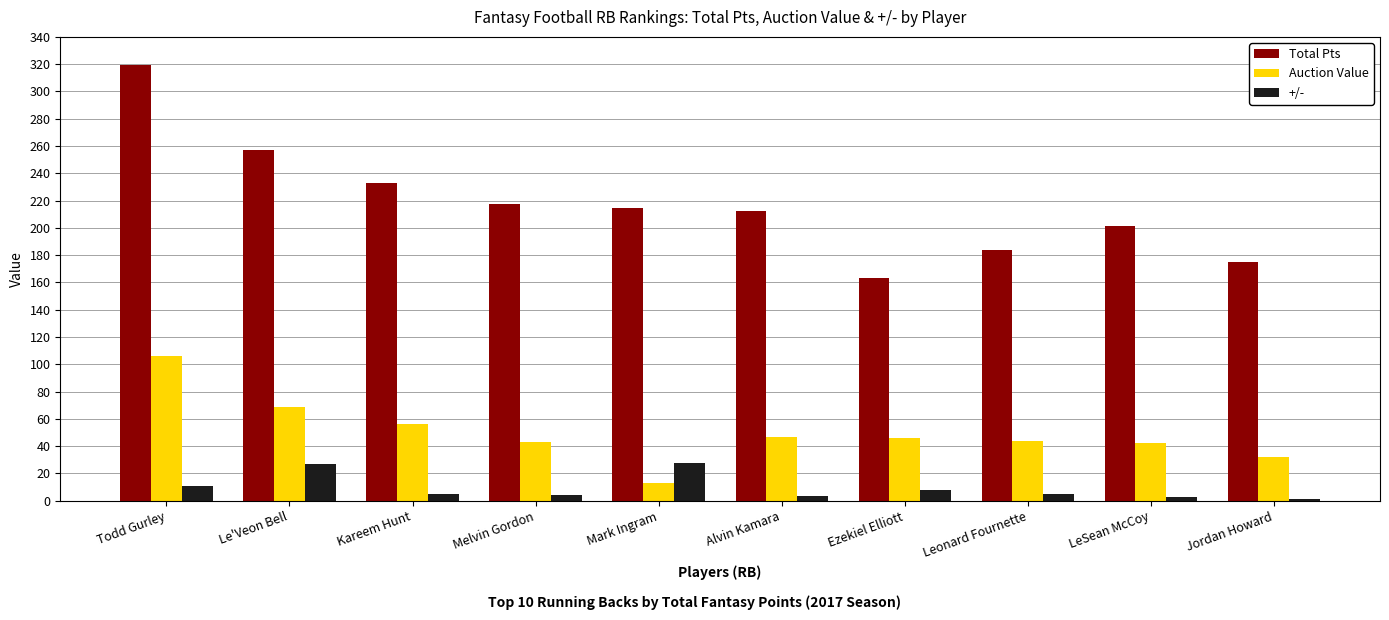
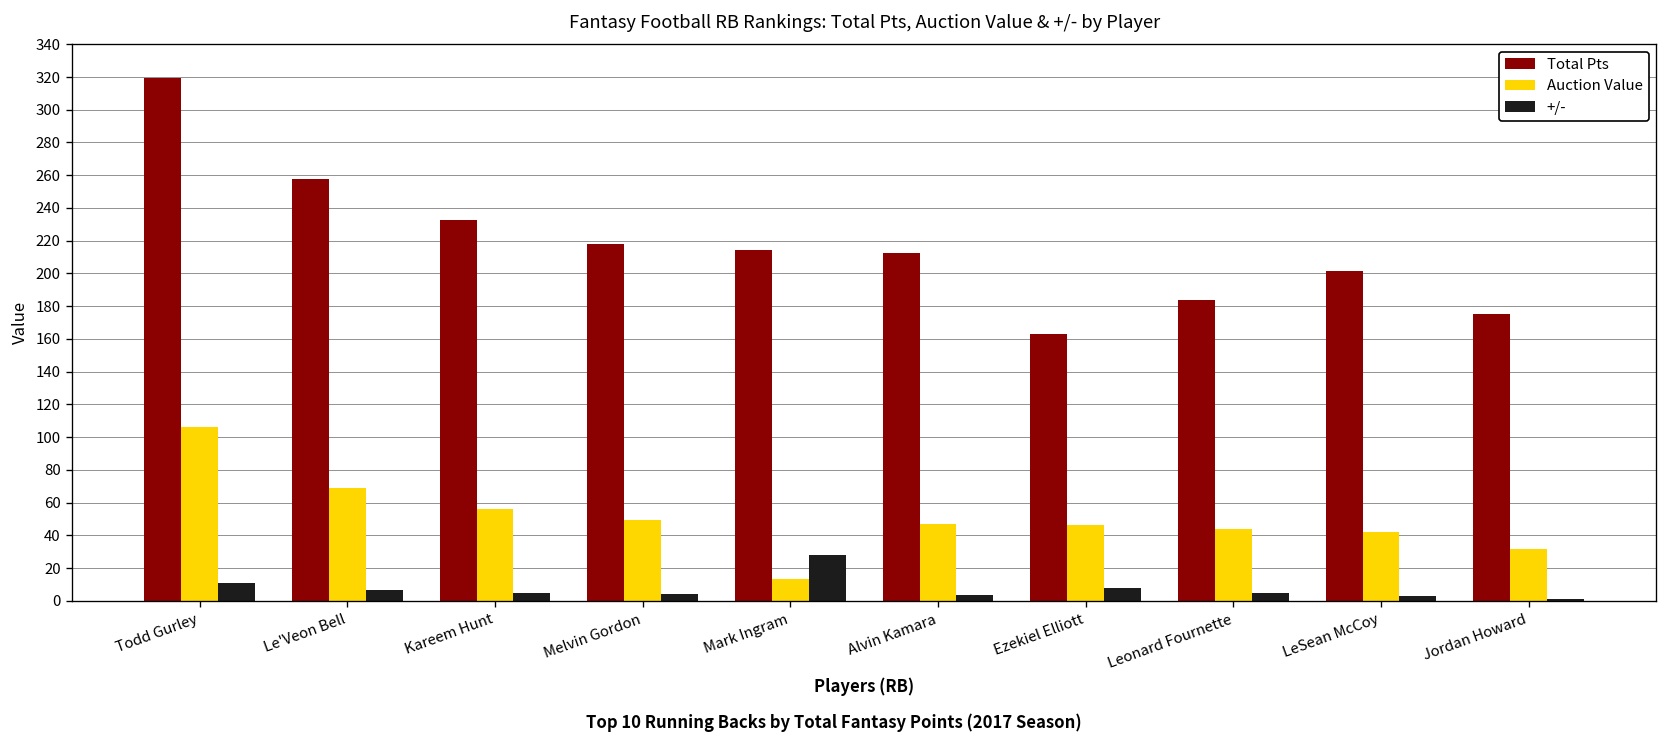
  {
    "Total Pts": {
      "Todd Gurley": 319,
      "Le'Veon Bell": 257,
      "Kareem Hunt": 233,
      "Melvin Gordon": 218,
      "Mark Ingram": 215,
      "Alvin Kamara": 213,
      "Ezekiel Elliott": 163,
      "Leonard Fournette": 184,
      "LeSean McCoy": 202,
      "Jordan Howard": 175
    },
    "Auction Value": {
      "Todd Gurley": 106,
      "Le'Veon Bell": 69,
      "Kareem Hunt": 56,
-     "Melvin Gordon": 43,
+     "Melvin Gordon": 49,
      "Mark Ingram": 13,
      "Alvin Kamara": 47,
      "Ezekiel Elliott": 46,
      "Leonard Fournette": 44,
      "LeSean McCoy": 42,
      "Jordan Howard": 32
    },
    "+/-": {
      "Todd Gurley": 11,
-     "Le'Veon Bell": 27,
+     "Le'Veon Bell": 7,
      "Kareem Hunt": 5,
      "Melvin Gordon": 4,
      "Mark Ingram": 28,
      "Alvin Kamara": 4,
      "Ezekiel Elliott": 8,
      "Leonard Fournette": 5,
      "LeSean McCoy": 3
    }
  }
